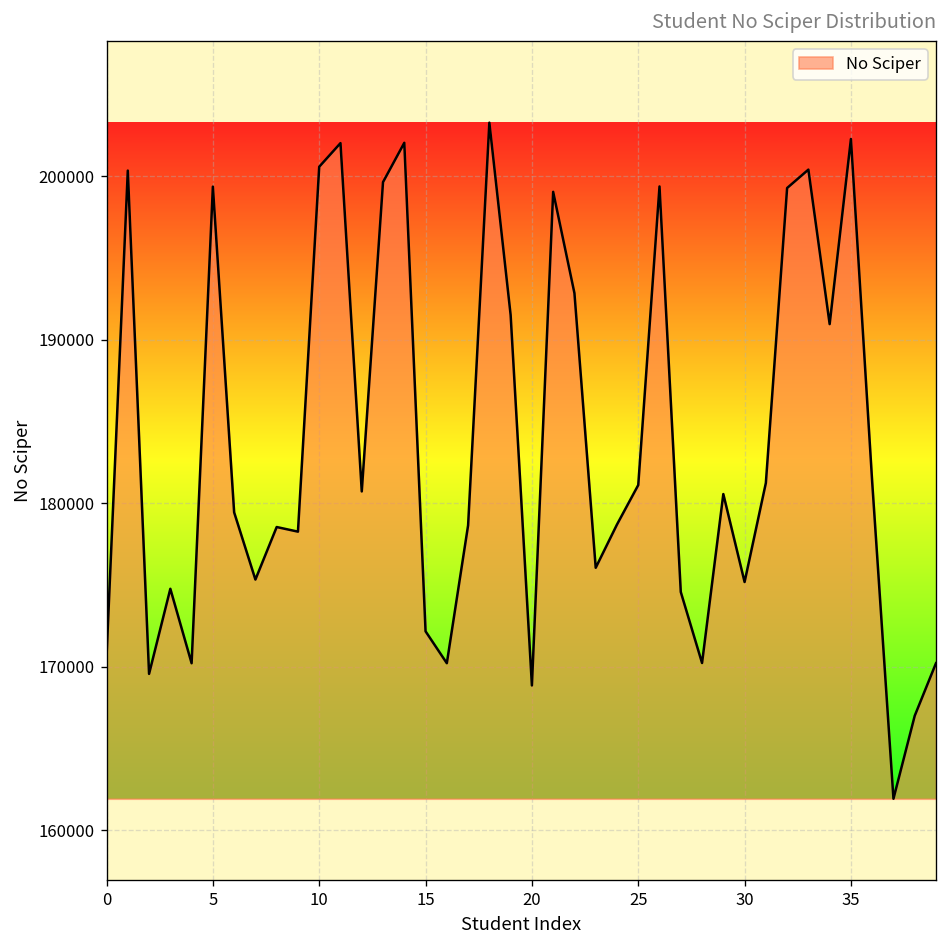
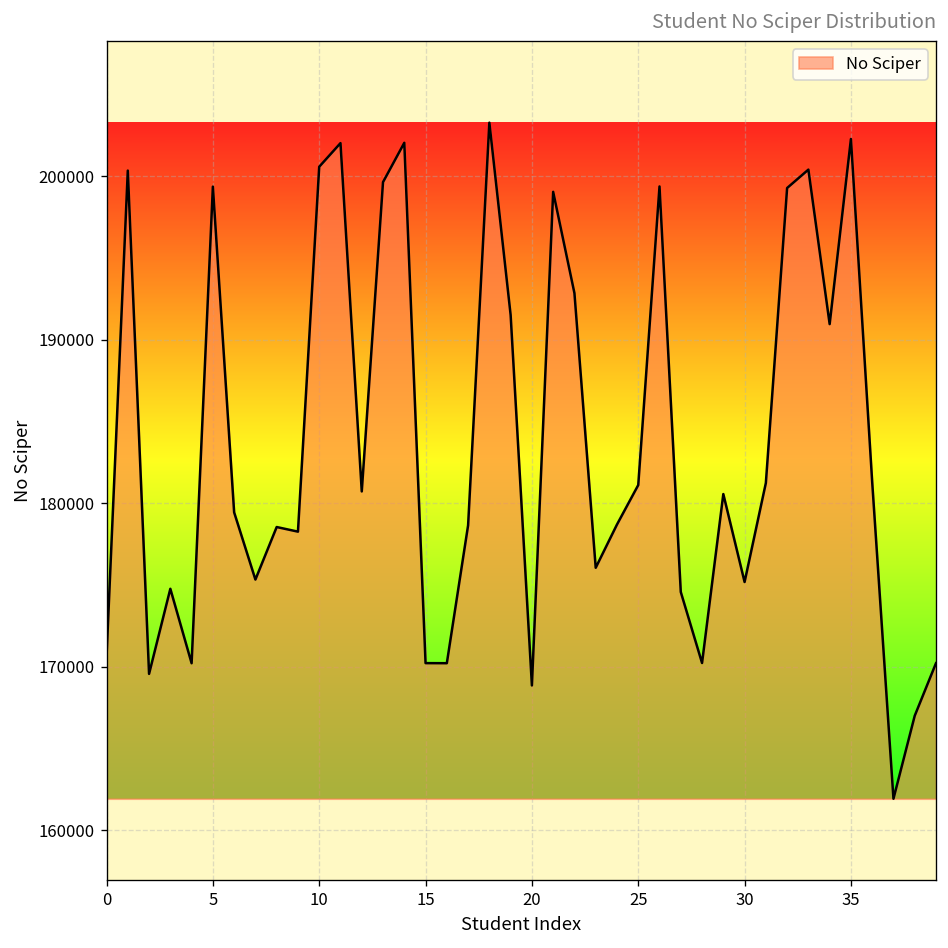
  {
    "0": 170600,
    "5": 199400,
    "10": 200600,
-   "15": 172200,
+   "15": 170200,
    "20": 168900,
    "25": 181100,
    "30": 175200,
    "35": 202300
  }
